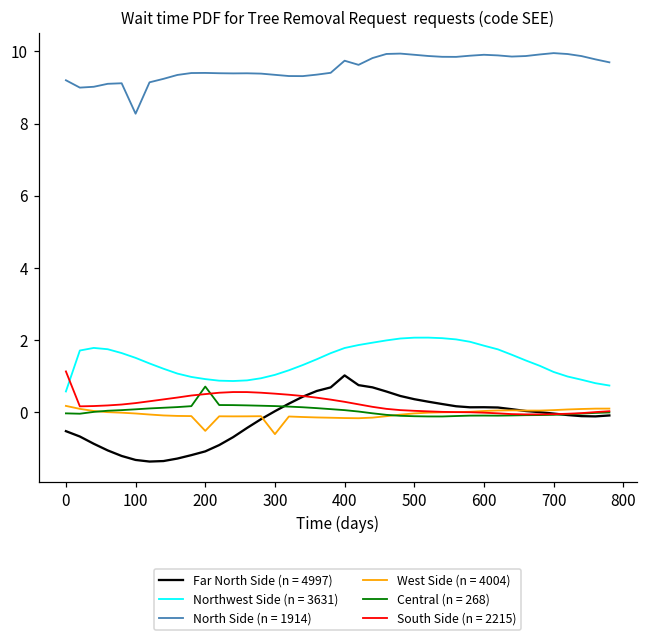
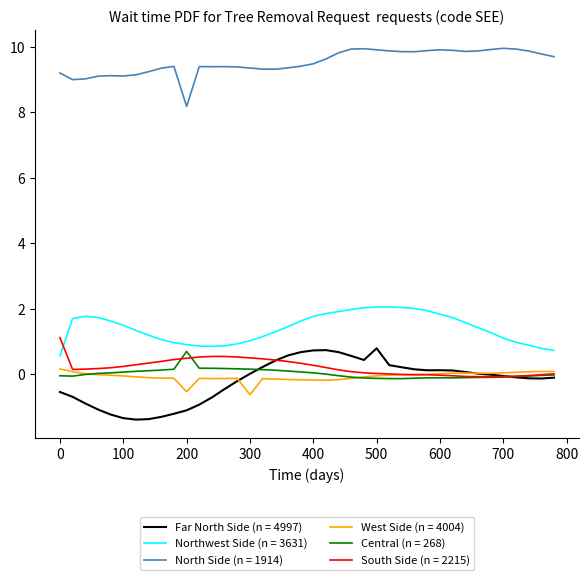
  {
    "Far North Side (n = 4997)": {
      "0": -0.5,
      "100": -1.3,
      "200": -1.1,
      "300": 0.0,
-     "400": 1.0,
-     "500": 0.3,
+     "400": 0.7,
+     "500": 0.8,
      "600": 0.1
    },
    "Northwest Side (n = 3631)": {
      "0": 0.6,
      "100": 1.5,
      "200": 0.9,
      "300": 1.0,
      "400": 1.8,
      "500": 2.1,
      "600": 1.8,
      "700": 1.1
    },
    "North Side (n = 1914)": {
      "0": 9.2,
-     "100": 8.3,
-     "200": 9.4,
+     "100": 9.1,
+     "200": 8.2,
      "300": 9.4,
-     "400": 9.7,
+     "400": 9.5,
      "500": 9.9,
      "600": 9.9,
      "700": 10.0
    },
    "West Side (n = 4004)": {
      "0": 0.2,
      "100": 0.0,
      "200": -0.5,
      "300": -0.6,
      "400": -0.2,
      "700": 0.0
    },
    "Central (n = 268)": {
      "0": 0.0,
      "100": 0.1,
      "200": 0.7,
      "300": 0.2,
      "400": 0.0,
      "600": -0.1
    },
    "South Side (n = 2215)": {
      "0": 1.1,
      "100": 0.2,
      "200": 0.5,
      "300": 0.5,
      "400": 0.3
    }
  }
